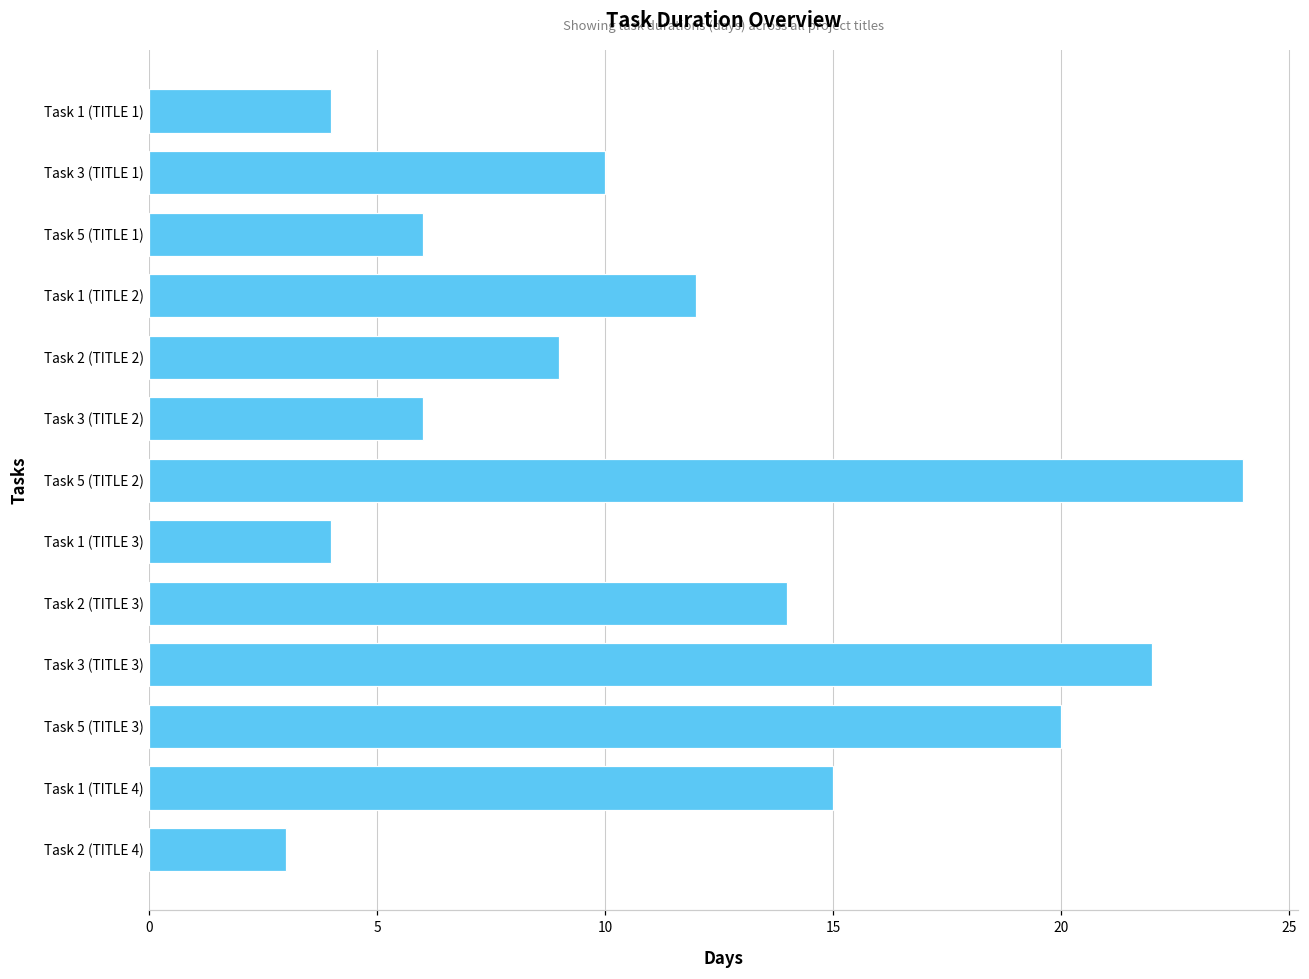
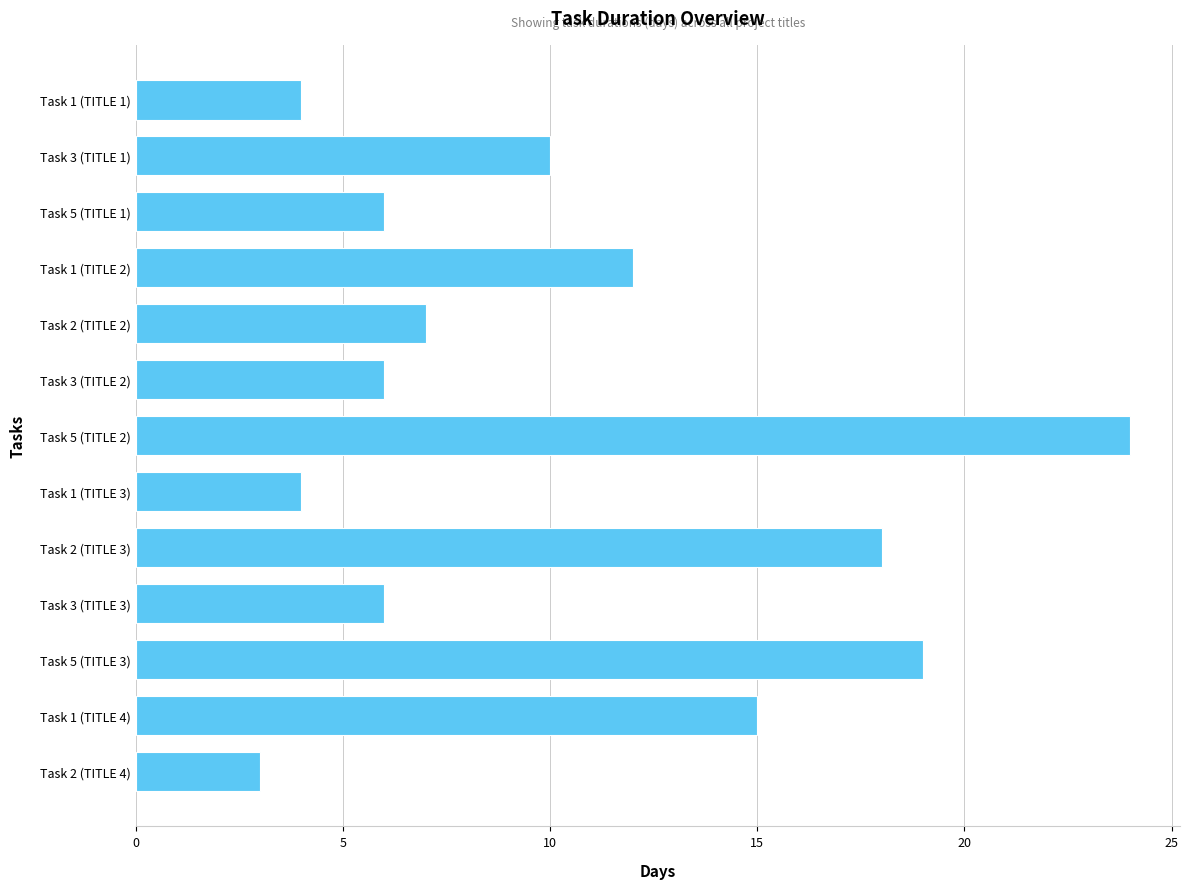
  {
    "Task 1 (TITLE 1)": 4,
    "Task 3 (TITLE 1)": 10,
    "Task 5 (TITLE 1)": 6,
    "Task 1 (TITLE 2)": 12,
-   "Task 2 (TITLE 2)": 9,
+   "Task 2 (TITLE 2)": 7,
    "Task 3 (TITLE 2)": 6,
    "Task 5 (TITLE 2)": 24,
    "Task 1 (TITLE 3)": 4,
-   "Task 2 (TITLE 3)": 14,
-   "Task 3 (TITLE 3)": 22,
-   "Task 5 (TITLE 3)": 20,
+   "Task 2 (TITLE 3)": 18,
+   "Task 3 (TITLE 3)": 6,
+   "Task 5 (TITLE 3)": 19,
    "Task 1 (TITLE 4)": 15,
    "Task 2 (TITLE 4)": 3
  }
